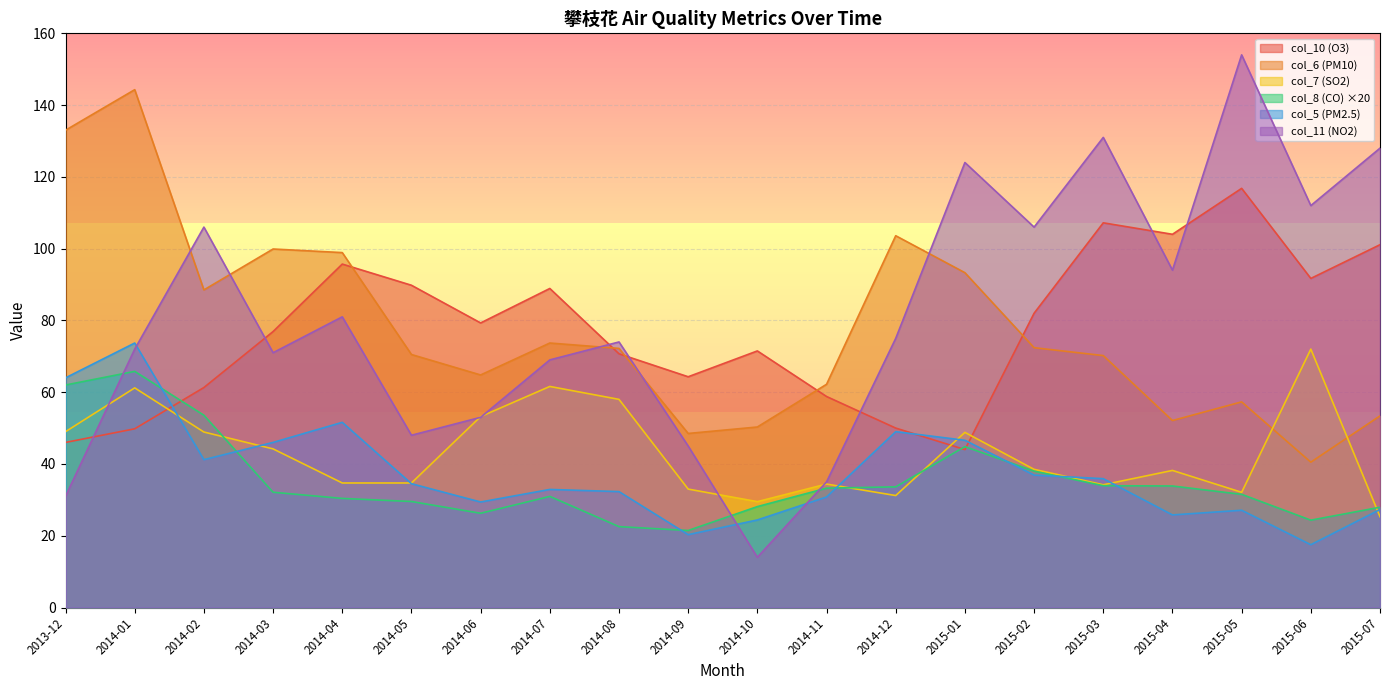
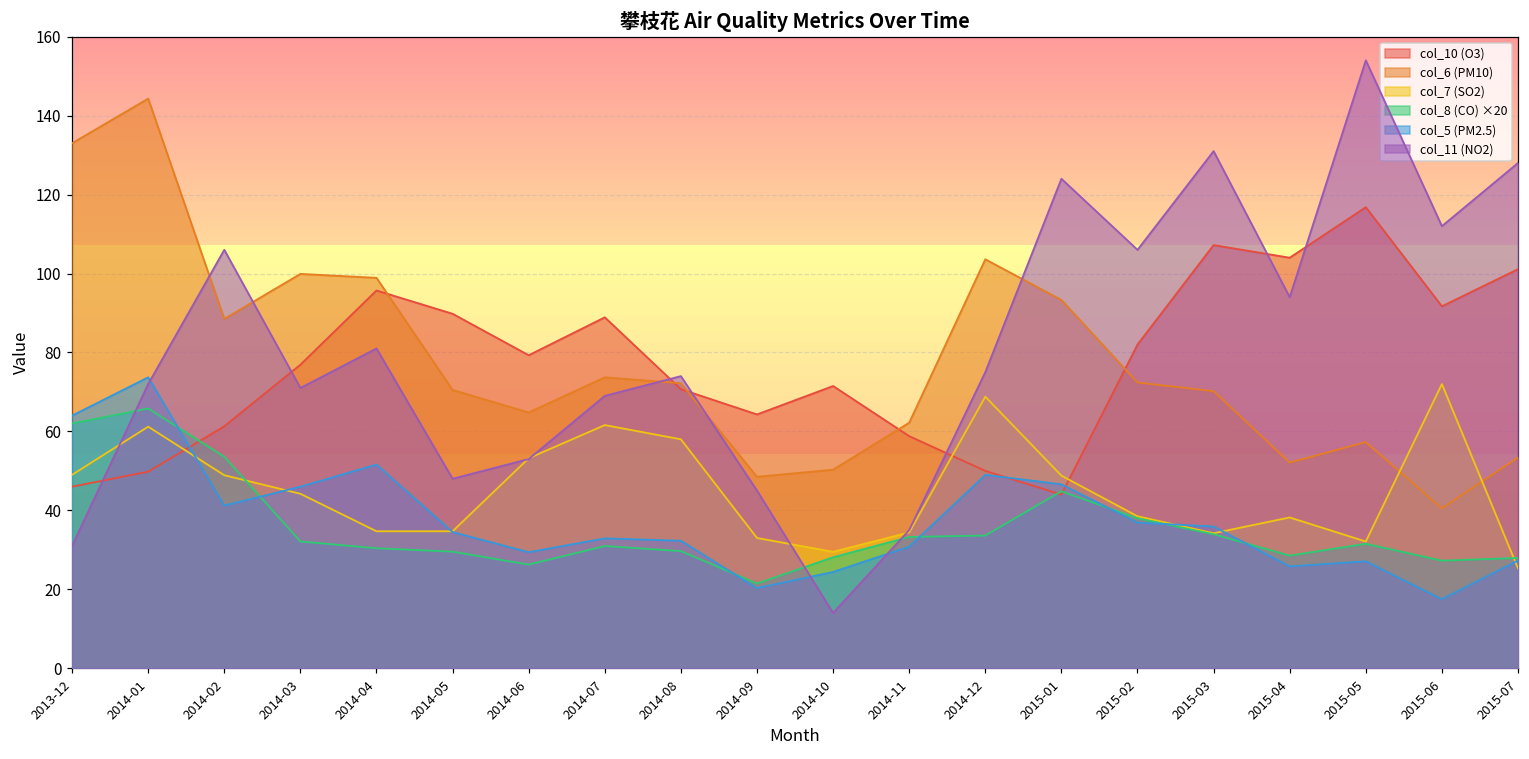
  {
    "col_7 (SO2)": {
      "2013-12": 49,
      "2014-01": 61,
      "2014-02": 49,
      "2014-03": 44,
      "2014-04": 35,
      "2014-07": 62,
      "2014-08": 58,
      "2014-09": 33,
      "2014-10": 30,
-     "2014-12": 31,
+     "2014-12": 69,
      "2015-01": 49,
      "2015-04": 38,
      "2015-06": 72,
      "2015-07": 25
    },
    "col_8 (CO) ×20": {
      "2013-12": 62,
      "2014-01": 66,
      "2014-02": 54,
      "2014-03": 32,
      "2014-04": 30,
      "2014-05": 30,
      "2014-06": 26,
      "2014-07": 31,
-     "2014-08": 23,
+     "2014-08": 30,
      "2014-09": 21,
      "2014-10": 28,
      "2014-11": 33,
      "2014-12": 34,
      "2015-01": 45,
-     "2015-04": 34,
-     "2015-06": 24
+     "2015-04": 29,
+     "2015-06": 27
    },
    "col_5 (PM2.5)": {
      "2013-12": 64,
      "2014-01": 74,
      "2014-02": 41,
      "2014-03": 46,
      "2014-04": 52,
      "2014-06": 29,
      "2014-07": 33,
      "2014-08": 32,
      "2014-09": 20,
      "2014-10": 24,
      "2014-11": 31,
      "2014-12": 49,
      "2015-01": 47,
      "2015-02": 37,
      "2015-03": 36,
      "2015-04": 26,
      "2015-05": 27,
      "2015-06": 18
    },
    "col_11 (NO2)": {
      "2013-12": 31,
      "2014-01": 72,
      "2014-02": 106,
      "2014-03": 71,
      "2014-04": 81,
      "2014-05": 48,
      "2014-07": 69,
      "2014-08": 74,
      "2014-09": 45,
      "2014-10": 14,
      "2014-12": 75,
      "2015-01": 124,
      "2015-02": 106,
      "2015-03": 131,
      "2015-04": 94,
      "2015-05": 154,
      "2015-06": 112,
      "2015-07": 128
    }
  }
